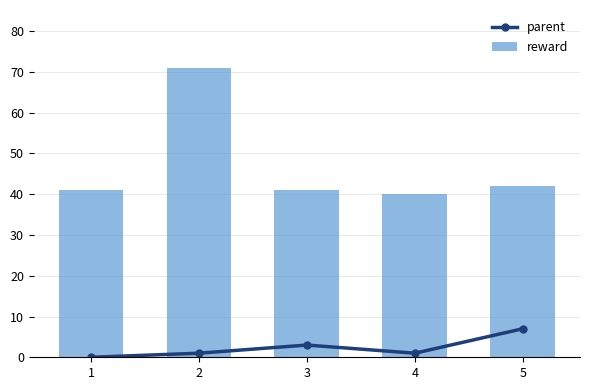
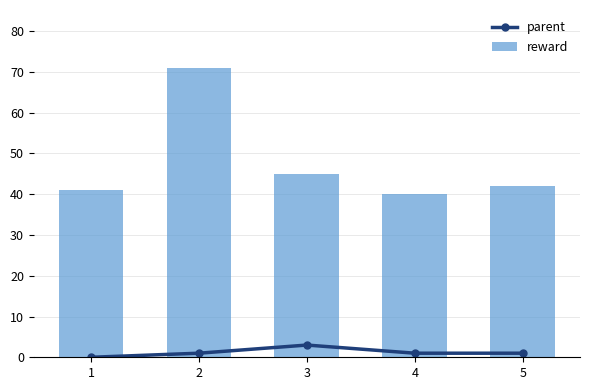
  {
    "parent": {
      "1": 0,
      "2": 1,
      "3": 3,
      "4": 1,
-     "5": 7
+     "5": 1
    },
    "reward": {
      "1": 41,
      "2": 71,
-     "3": 41,
+     "3": 45,
      "4": 40,
      "5": 42
    }
  }
